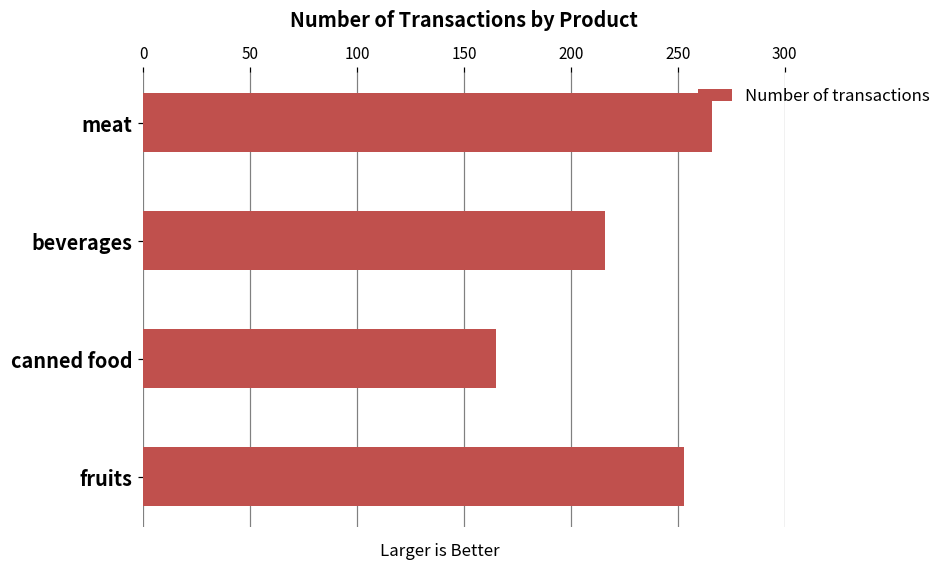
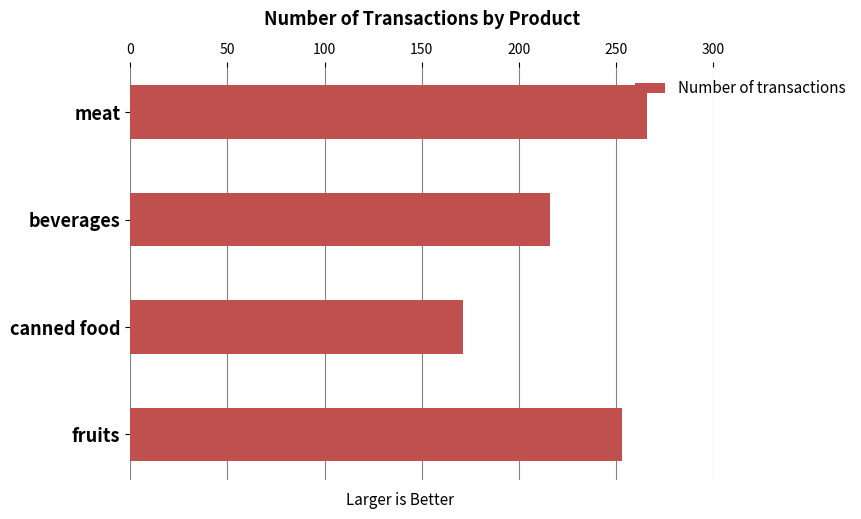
  {
    "meat": 266,
    "beverages": 216,
-   "canned food": 165,
+   "canned food": 171,
    "fruits": 253
  }
